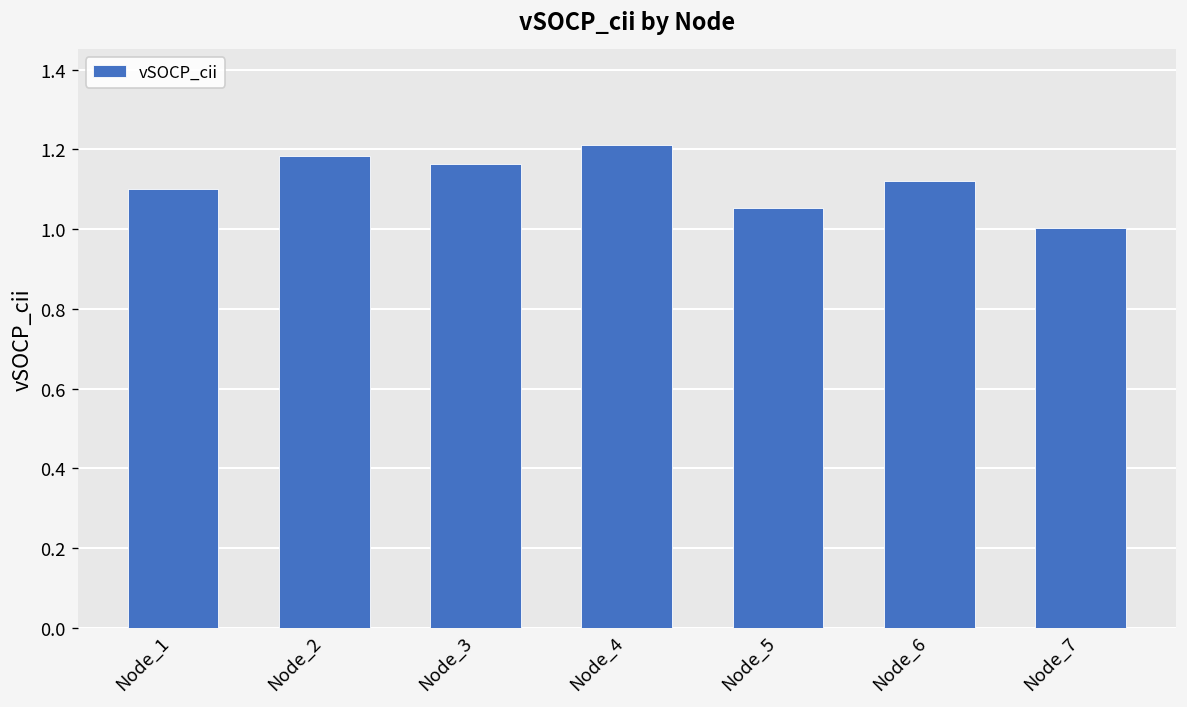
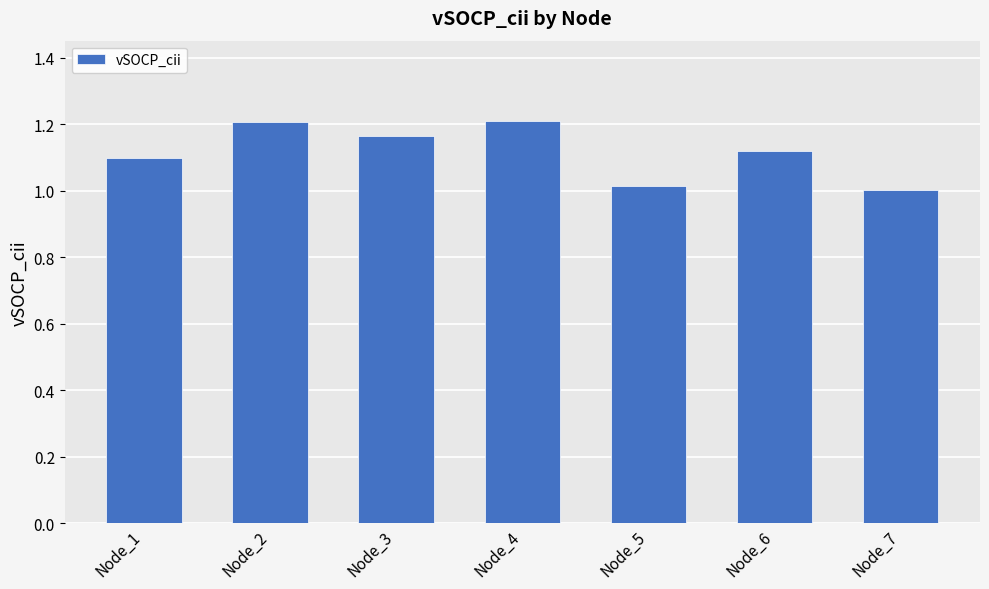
  {
    "Node_1": 1.10,
-   "Node_2": 1.18,
+   "Node_2": 1.21,
    "Node_3": 1.16,
    "Node_4": 1.21,
-   "Node_5": 1.05,
+   "Node_5": 1.01,
    "Node_6": 1.12,
    "Node_7": 1.00
  }
